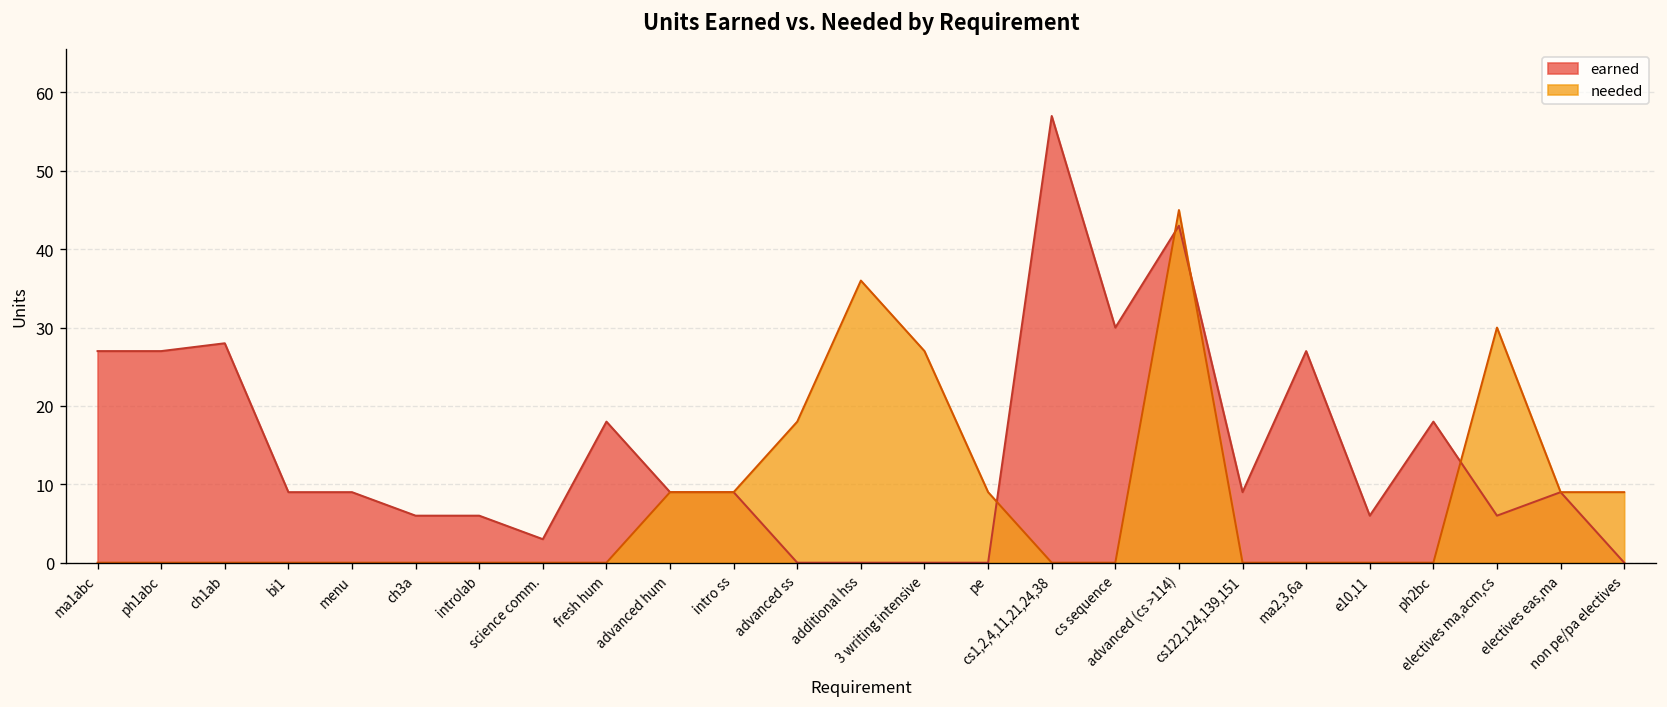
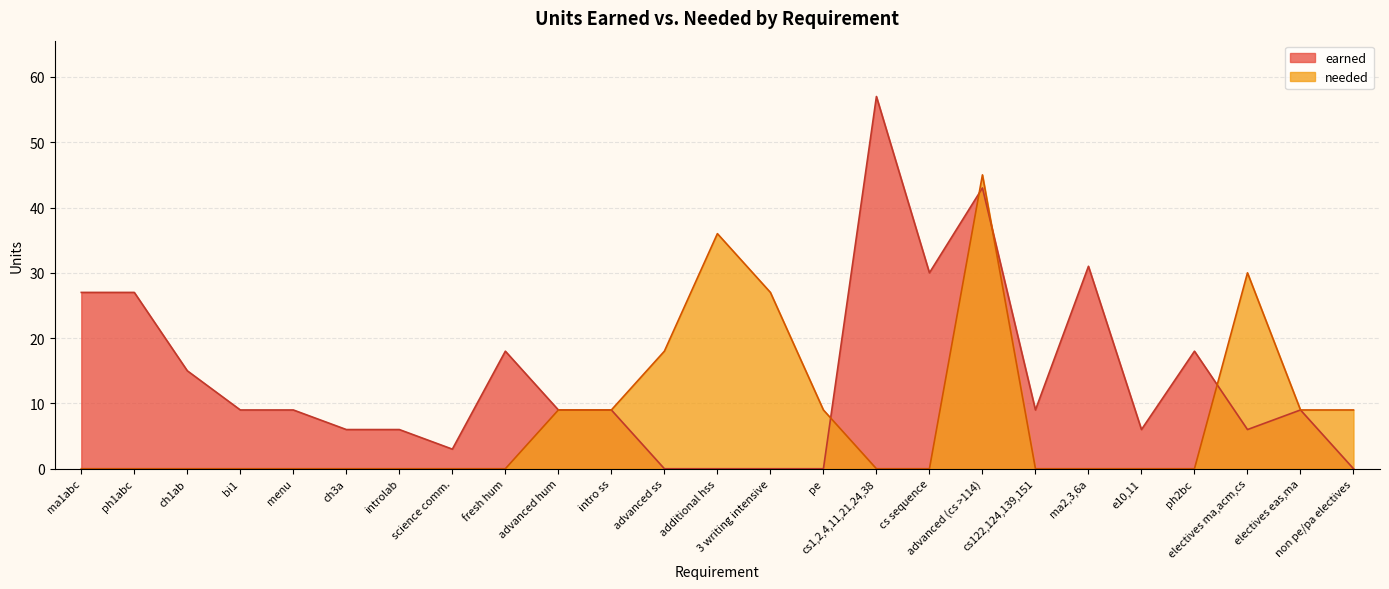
  {
    "earned": {
      "ma1abc": 27,
      "ph1abc": 27,
-     "ch1ab": 28,
+     "ch1ab": 15,
      "bi1": 9,
      "menu": 9,
      "ch3a": 6,
      "introlab": 6,
      "science comm.": 3,
      "fresh hum": 18,
      "advanced ss": 0,
      "additional hss": 0,
      "3 writing intensive": 0,
      "pe": 0,
      "cs1,2,4,11,21,24,38": 57,
      "cs sequence": 30,
      "advanced (cs >114)": 43,
      "cs122,124,139,151": 9,
-     "ma2,3,6a": 27,
+     "ma2,3,6a": 31,
      "e10,11": 6,
      "ph2bc": 18,
      "electives ma,acm,cs": 6,
      "non pe/pa electives": 0
    },
    "needed": {
      "ma1abc": 0,
      "ph1abc": 0,
      "ch1ab": 0,
      "bi1": 0,
      "menu": 0,
      "ch3a": 0,
      "introlab": 0,
      "science comm.": 0,
      "fresh hum": 0,
      "advanced ss": 18,
      "additional hss": 36,
      "3 writing intensive": 27,
      "pe": 9,
      "cs1,2,4,11,21,24,38": 0,
      "cs sequence": 0,
      "advanced (cs >114)": 45,
      "cs122,124,139,151": 0,
      "ma2,3,6a": 0,
      "e10,11": 0,
      "ph2bc": 0,
      "electives ma,acm,cs": 30,
      "non pe/pa electives": 9
    }
  }
